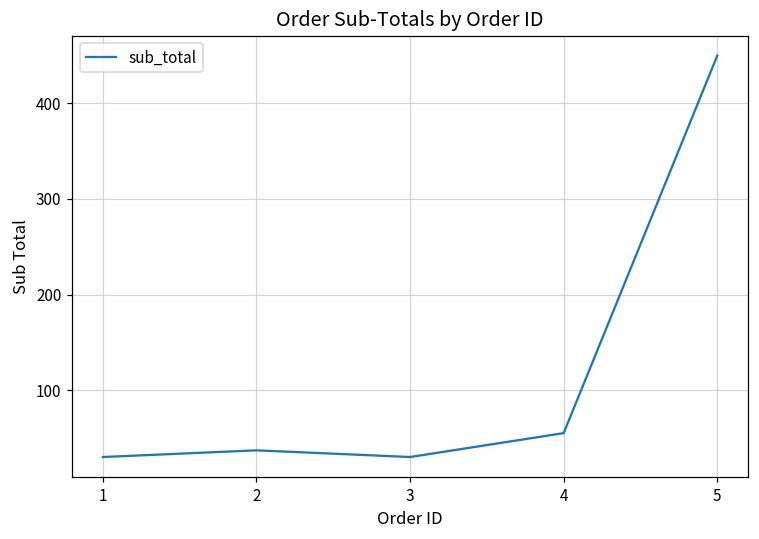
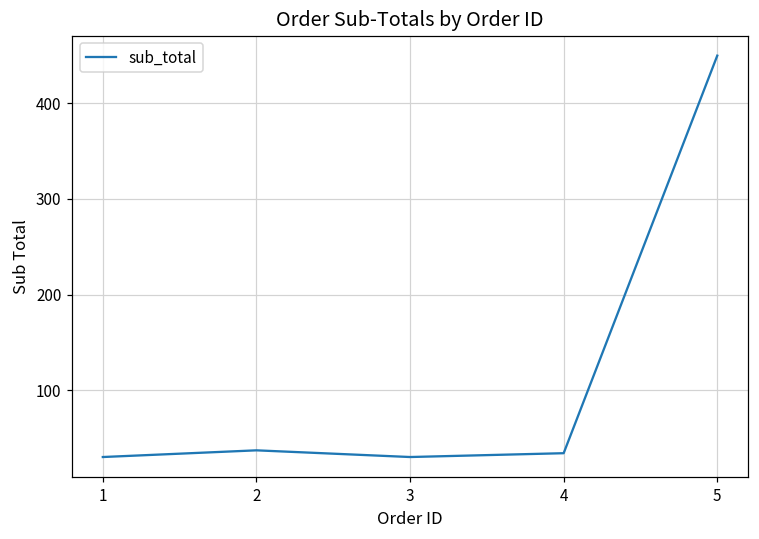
  {
    "1": 30,
    "2": 40,
    "3": 30,
-   "4": 60,
+   "4": 30,
    "5": 450
  }
